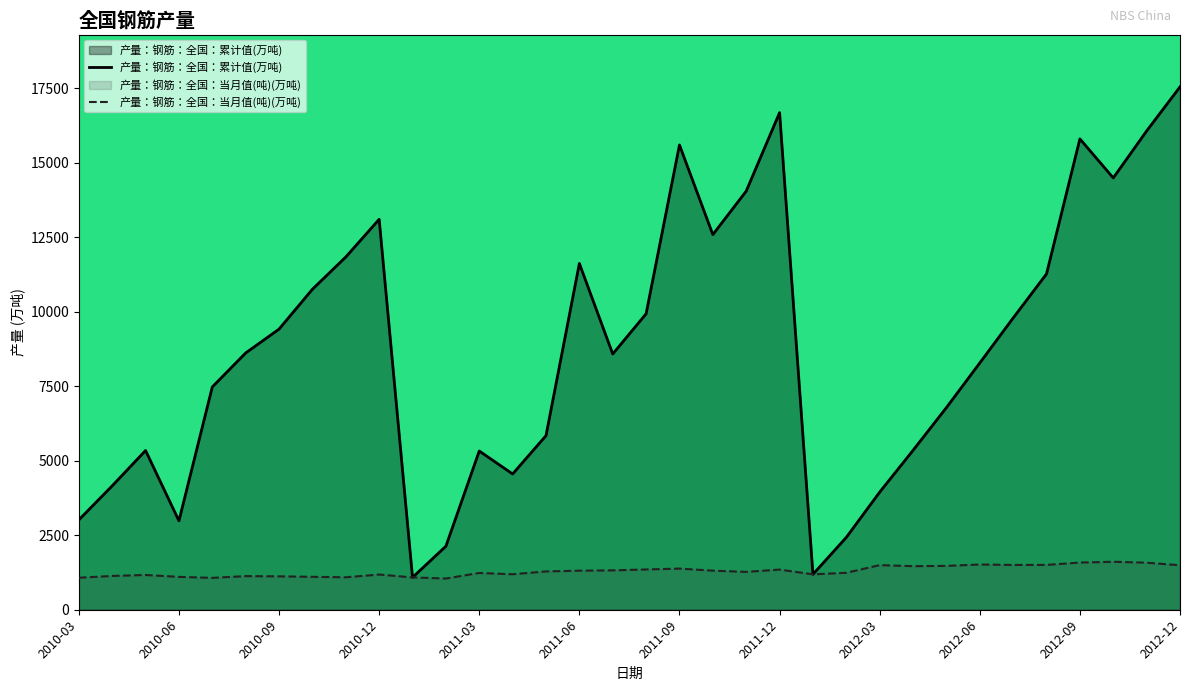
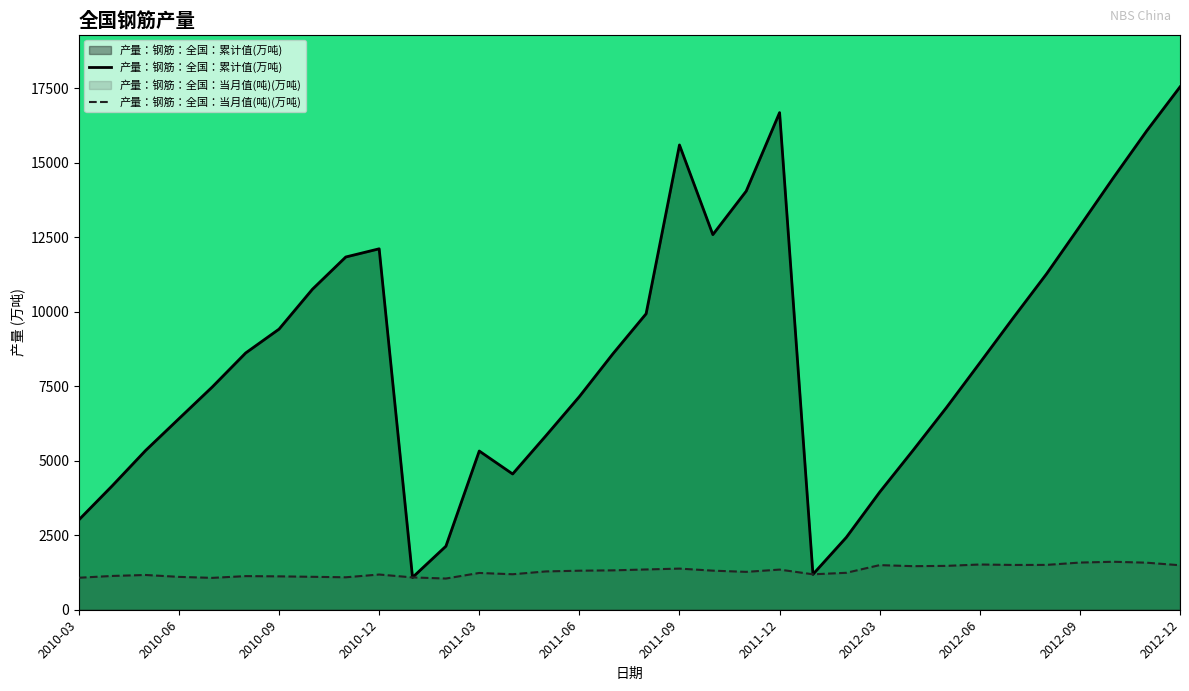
  {
    "产量：钢筋：全国：累计值(万吨)": {
      "2010-03": 3000,
-     "2010-06": 3000,
+     "2010-06": 6400,
      "2010-09": 9400,
-     "2010-12": 13100,
+     "2010-12": 12100,
      "2011-03": 5300,
-     "2011-06": 11600,
+     "2011-06": 7100,
      "2011-09": 15600,
      "2011-12": 16700,
      "2012-03": 3900,
      "2012-06": 8300,
-     "2012-09": 15800,
+     "2012-09": 12900,
      "2012-12": 17500
    }
  }
